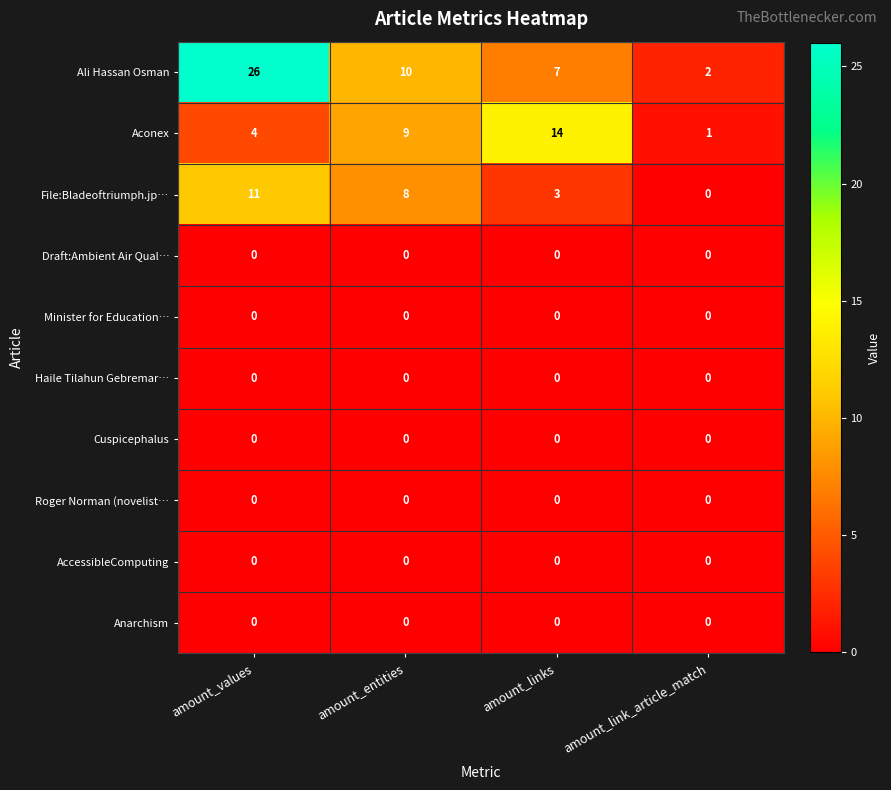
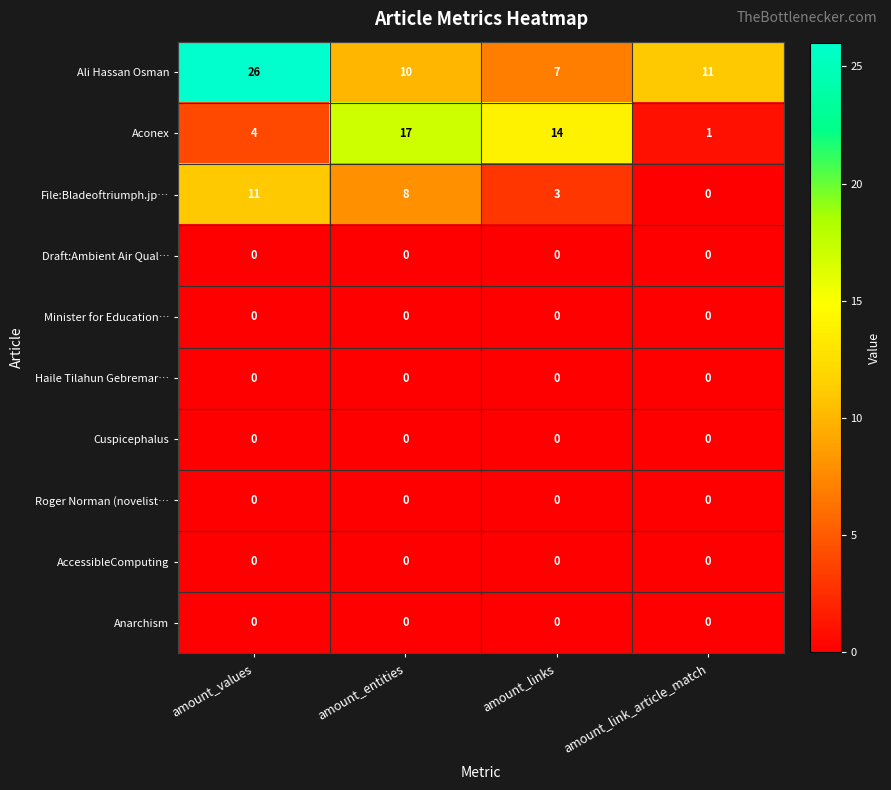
  {
    "Ali Hassan Osman": {
      "amount_values": 26,
      "amount_entities": 10,
      "amount_links": 7,
-     "amount_link_article_match": 2
+     "amount_link_article_match": 11
    },
    "Aconex": {
      "amount_values": 4,
-     "amount_entities": 9,
+     "amount_entities": 17,
      "amount_links": 14,
      "amount_link_article_match": 1
    },
    "File:Bladeoftriumph.jp…": {
      "amount_values": 11,
      "amount_entities": 8,
      "amount_links": 3,
      "amount_link_article_match": 0
    },
    "Draft:Ambient Air Qual…": {
      "amount_values": 0,
      "amount_entities": 0,
      "amount_links": 0,
      "amount_link_article_match": 0
    },
    "Minister for Education…": {
      "amount_values": 0,
      "amount_entities": 0,
      "amount_links": 0,
      "amount_link_article_match": 0
    },
    "Haile Tilahun Gebremar…": {
      "amount_values": 0,
      "amount_entities": 0,
      "amount_links": 0,
      "amount_link_article_match": 0
    },
    "Cuspicephalus": {
      "amount_values": 0,
      "amount_entities": 0,
      "amount_links": 0,
      "amount_link_article_match": 0
    },
    "Roger Norman (novelist…": {
      "amount_values": 0,
      "amount_entities": 0,
      "amount_links": 0,
      "amount_link_article_match": 0
    },
    "AccessibleComputing": {
      "amount_values": 0,
      "amount_entities": 0,
      "amount_links": 0,
      "amount_link_article_match": 0
    },
    "Anarchism": {
      "amount_values": 0,
      "amount_entities": 0,
      "amount_links": 0,
      "amount_link_article_match": 0
    }
  }
